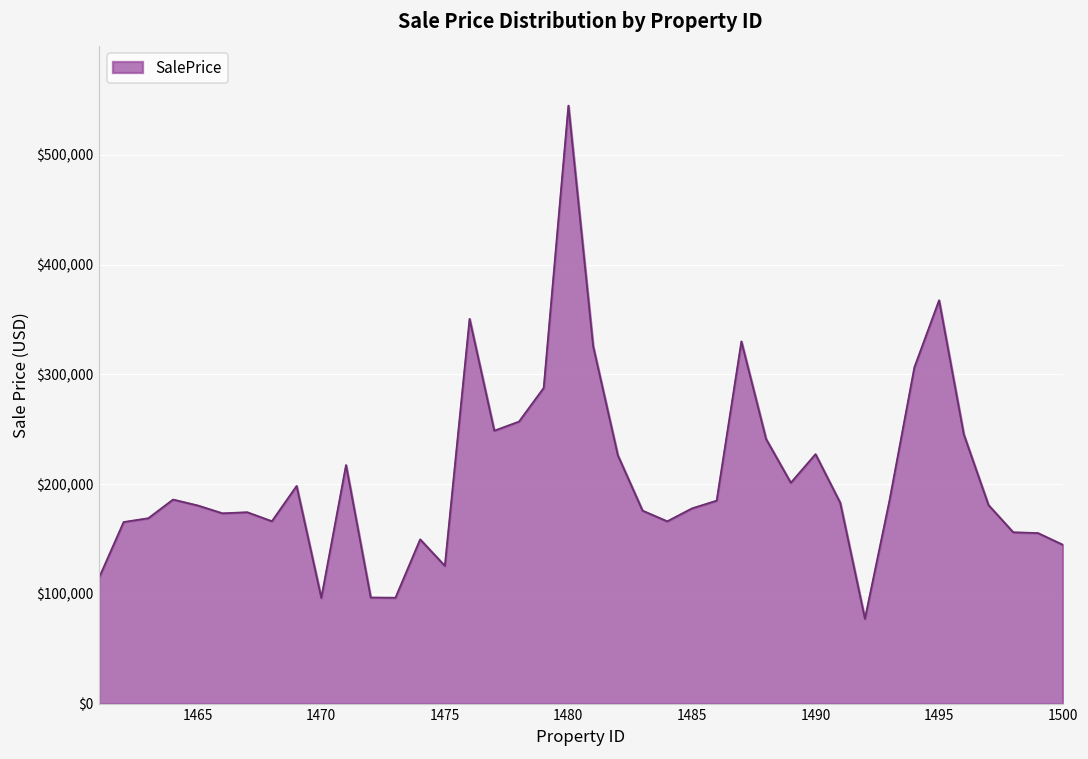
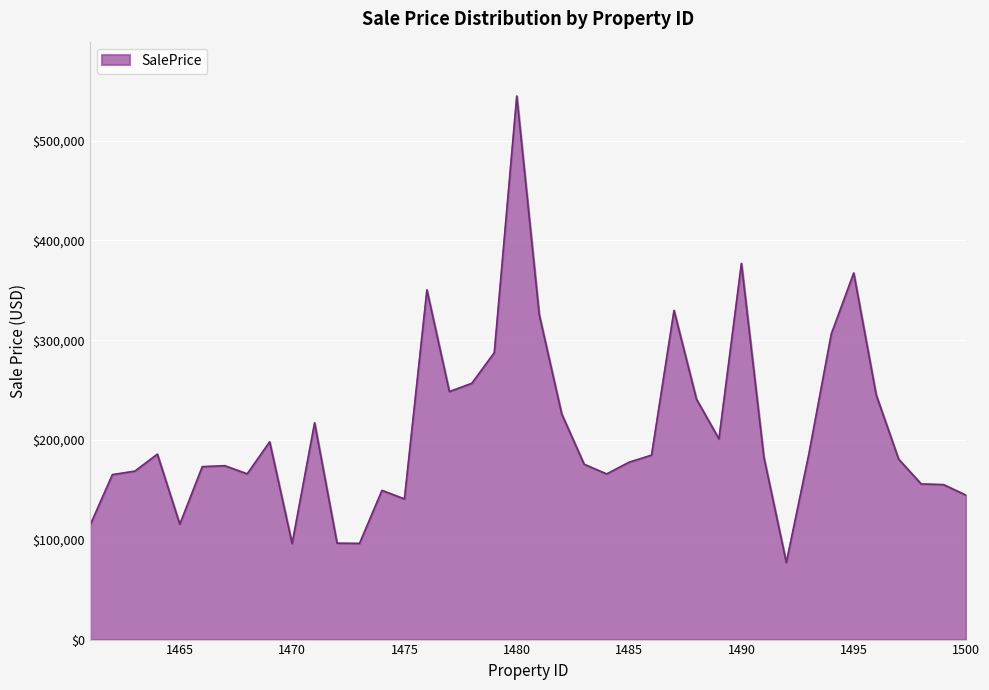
  {
-   "1465": "$180,000",
+   "1465": "$120,000",
    "1470": "$100,000",
-   "1475": "$130,000",
+   "1475": "$140,000",
    "1480": "$540,000",
    "1485": "$180,000",
-   "1490": "$230,000",
+   "1490": "$380,000",
    "1495": "$370,000",
    "1500": "$140,000"
  }
